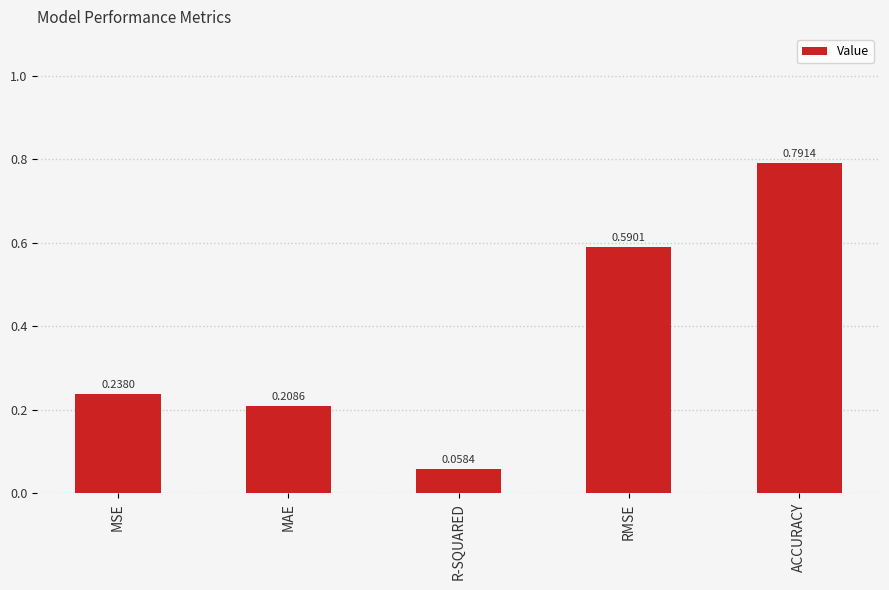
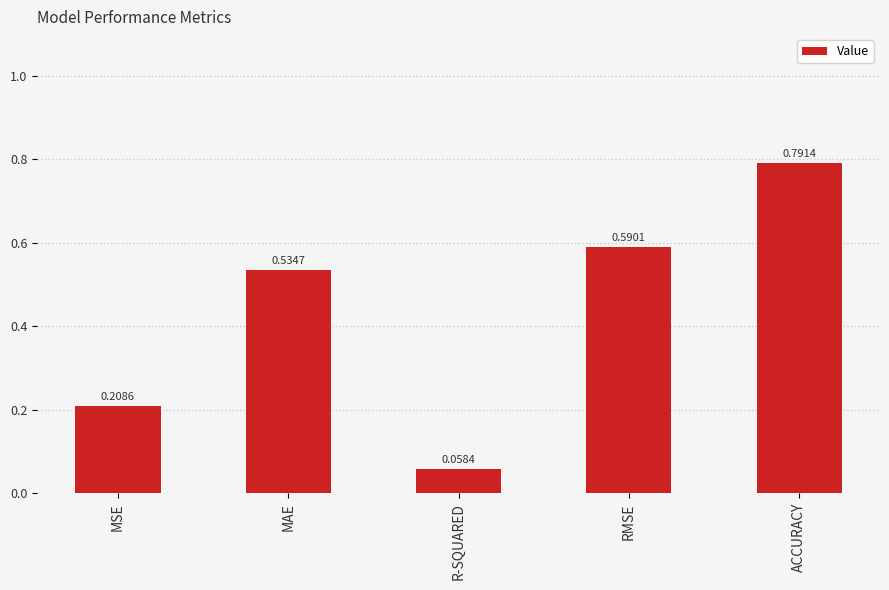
  {
-   "MSE": 0.2380,
-   "MAE": 0.2086,
+   "MSE": 0.2086,
+   "MAE": 0.5347,
    "R-SQUARED": 0.0584,
    "RMSE": 0.5901,
    "ACCURACY": 0.7914
  }
